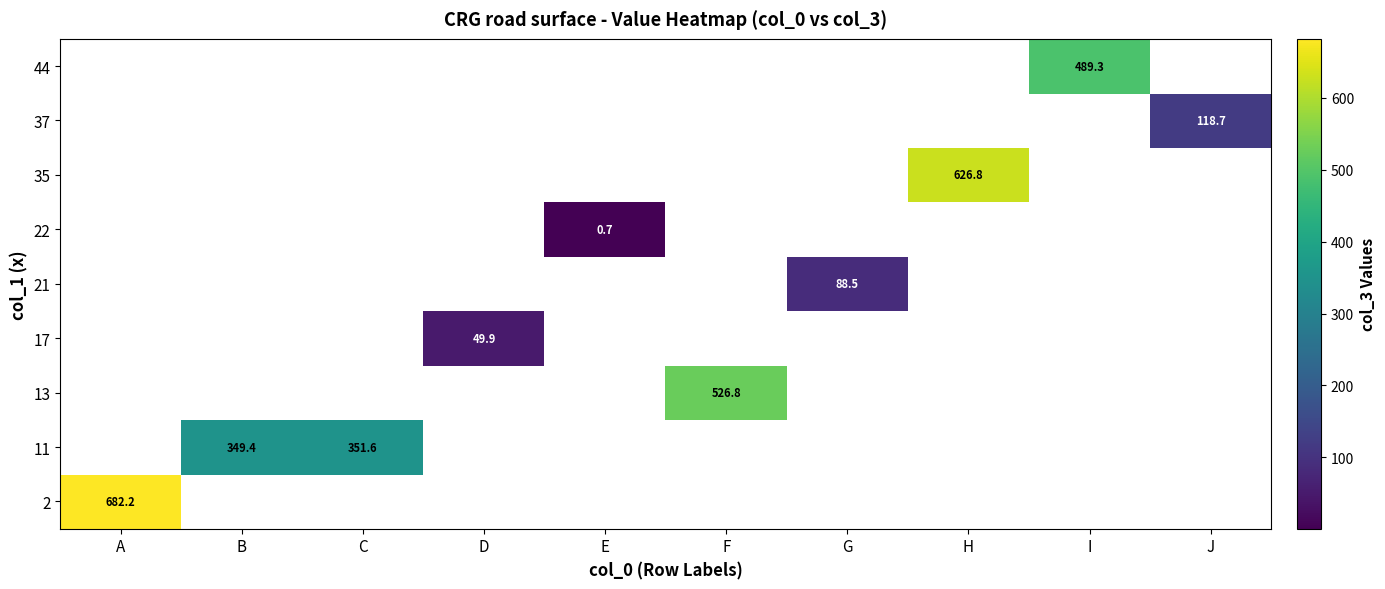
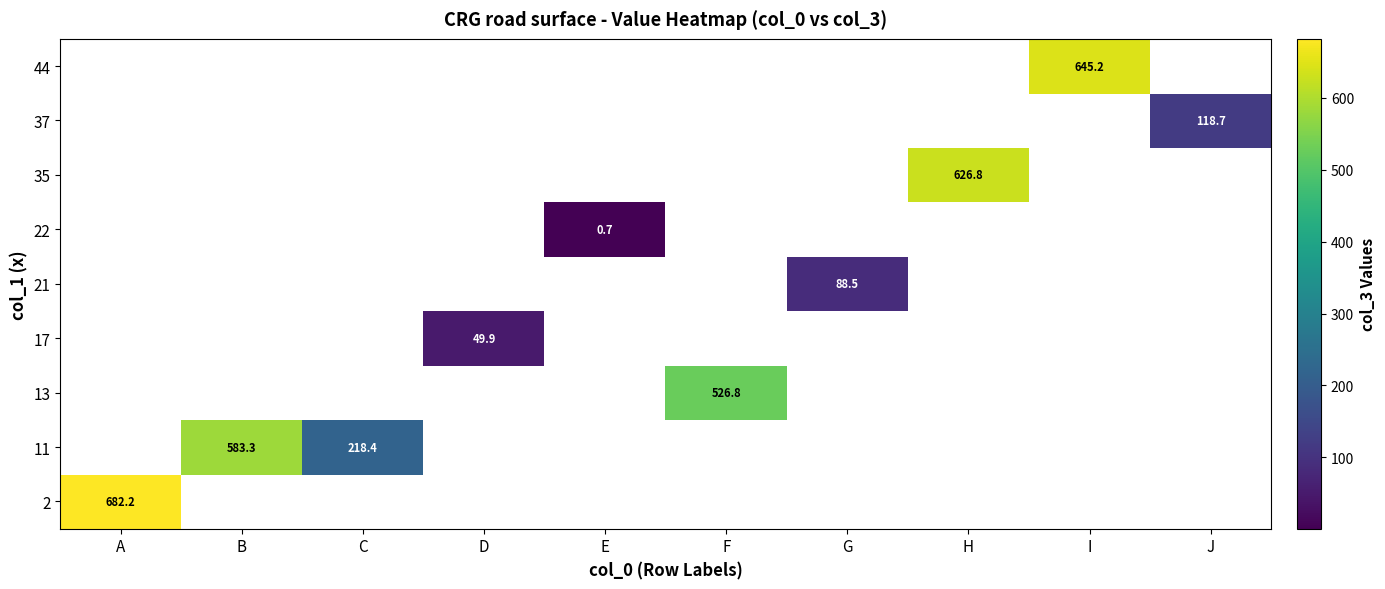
  {
    "44": {
-     "I": 489.3
+     "I": 645.2
    },
    "37": {
      "J": 118.7
    },
    "35": {
      "H": 626.8
    },
    "22": {
      "E": 0.7
    },
    "21": {
      "G": 88.5
    },
    "17": {
      "D": 49.9
    },
    "13": {
      "F": 526.8
    },
    "11": {
-     "B": 349.4,
-     "C": 351.6
+     "B": 583.3,
+     "C": 218.4
    },
    "2": {
      "A": 682.2
    }
  }
